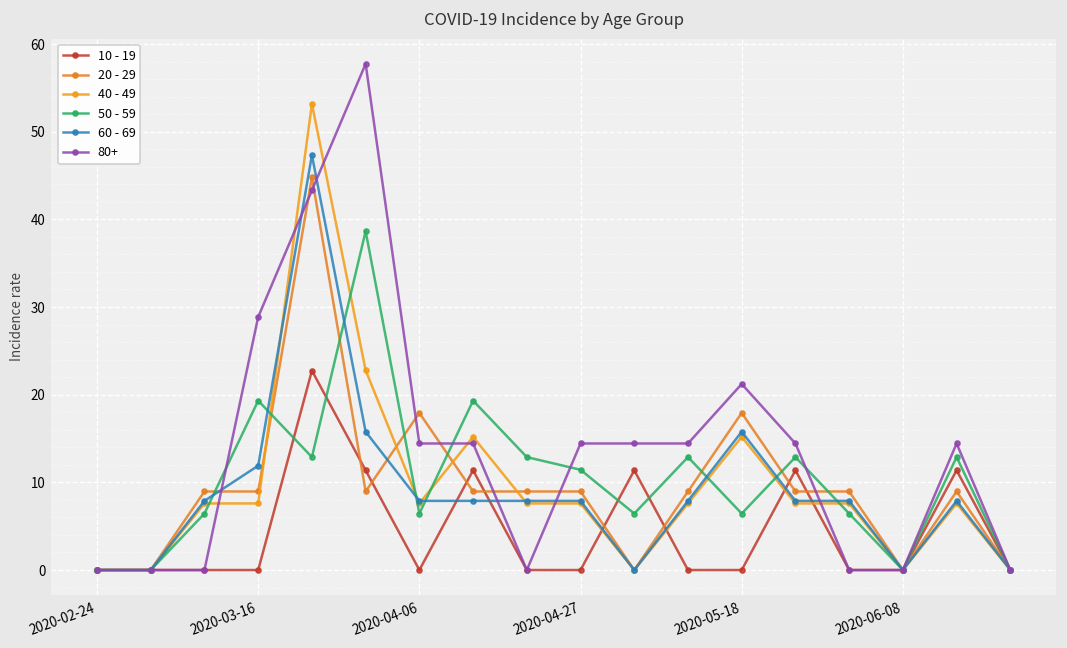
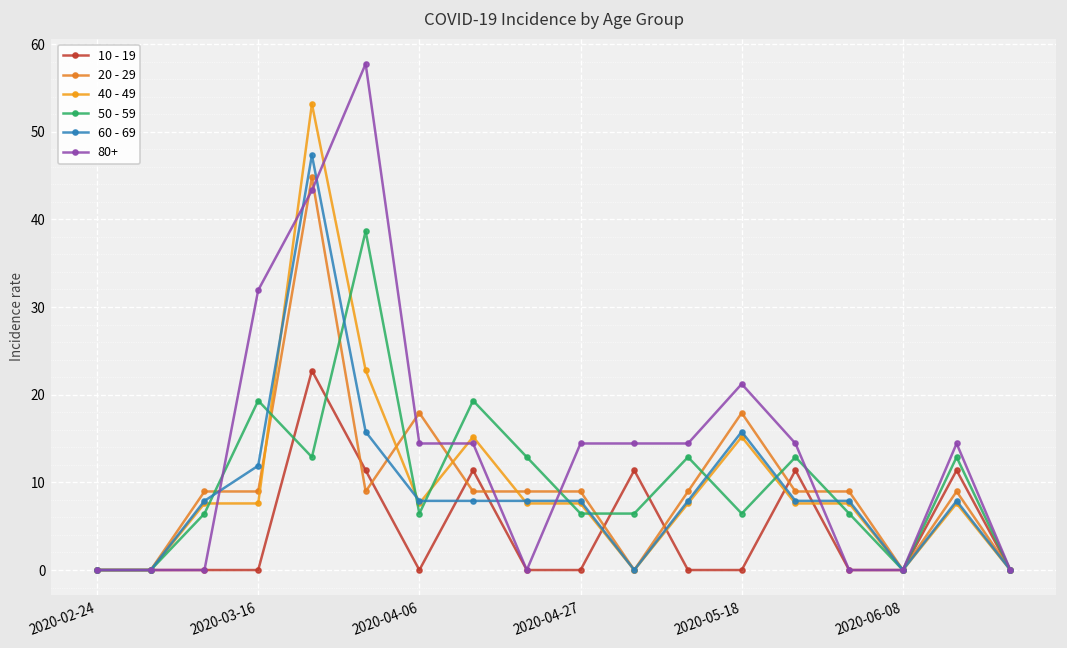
  {
    "10 - 19": {
      "2020-03-16": 0,
      "2020-04-06": 0,
      "2020-04-27": 0,
      "2020-05-18": 0
    },
    "50 - 59": {
      "2020-03-16": 19,
      "2020-04-06": 6,
-     "2020-04-27": 11,
+     "2020-04-27": 6,
      "2020-05-18": 6
    },
    "60 - 69": {
      "2020-03-16": 12,
      "2020-05-18": 16
    },
    "80+": {
-     "2020-03-16": 29,
+     "2020-03-16": 32,
      "2020-04-06": 14,
      "2020-04-27": 14,
      "2020-05-18": 21
    }
  }
